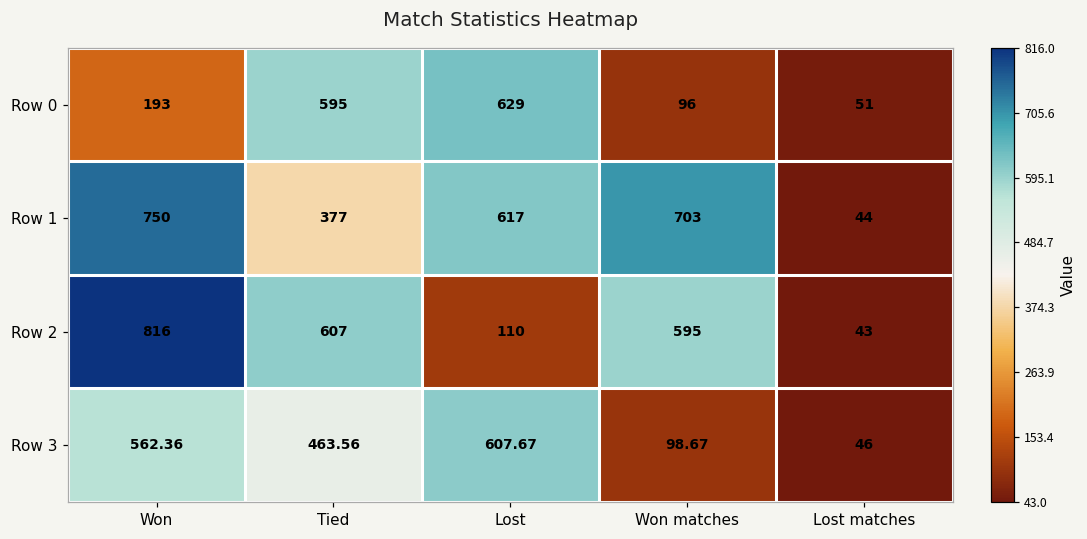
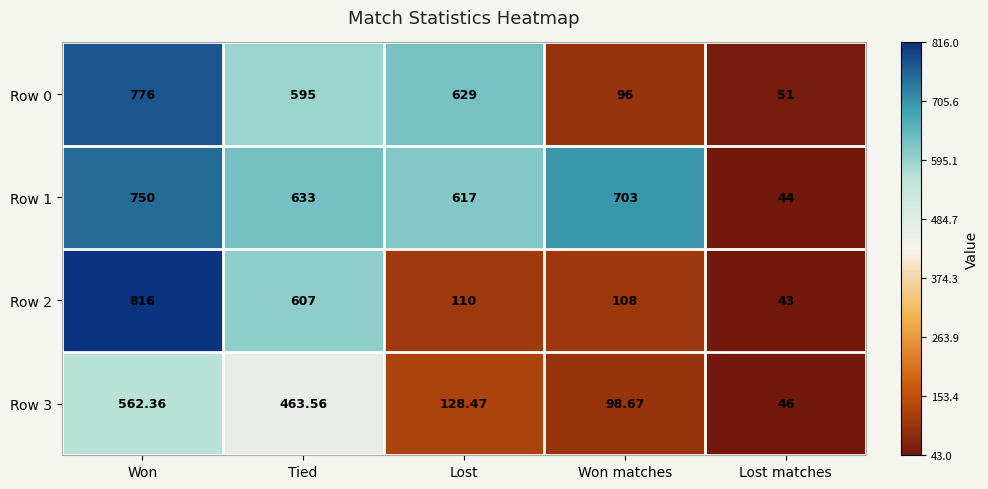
  {
    "Row 0": {
-     "Won": 193,
+     "Won": 776,
      "Tied": 595,
      "Lost": 629,
      "Won matches": 96,
      "Lost matches": 51
    },
    "Row 1": {
      "Won": 750,
-     "Tied": 377,
+     "Tied": 633,
      "Lost": 617,
      "Won matches": 703,
      "Lost matches": 44
    },
    "Row 2": {
      "Won": 816,
      "Tied": 607,
      "Lost": 110,
-     "Won matches": 595,
+     "Won matches": 108,
      "Lost matches": 43
    },
    "Row 3": {
      "Won": 562.36,
      "Tied": 463.56,
-     "Lost": 607.67,
+     "Lost": 128.47,
      "Won matches": 98.67,
      "Lost matches": 46
    }
  }
